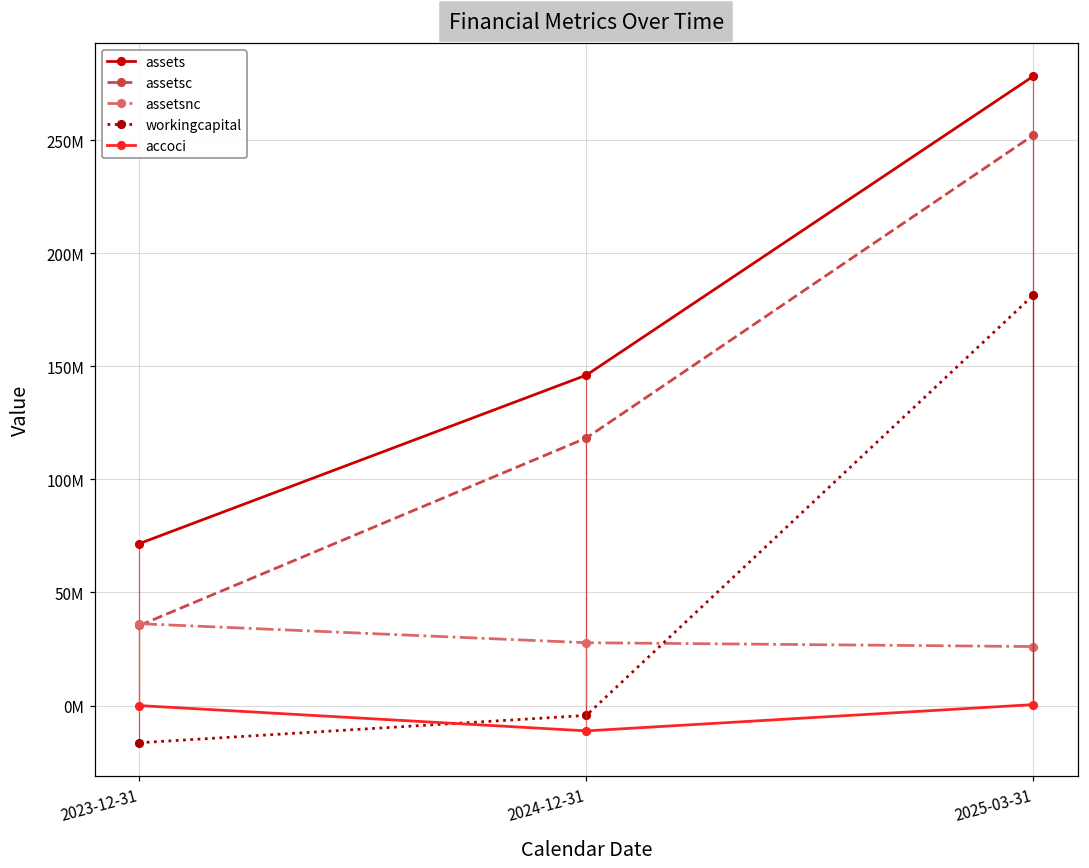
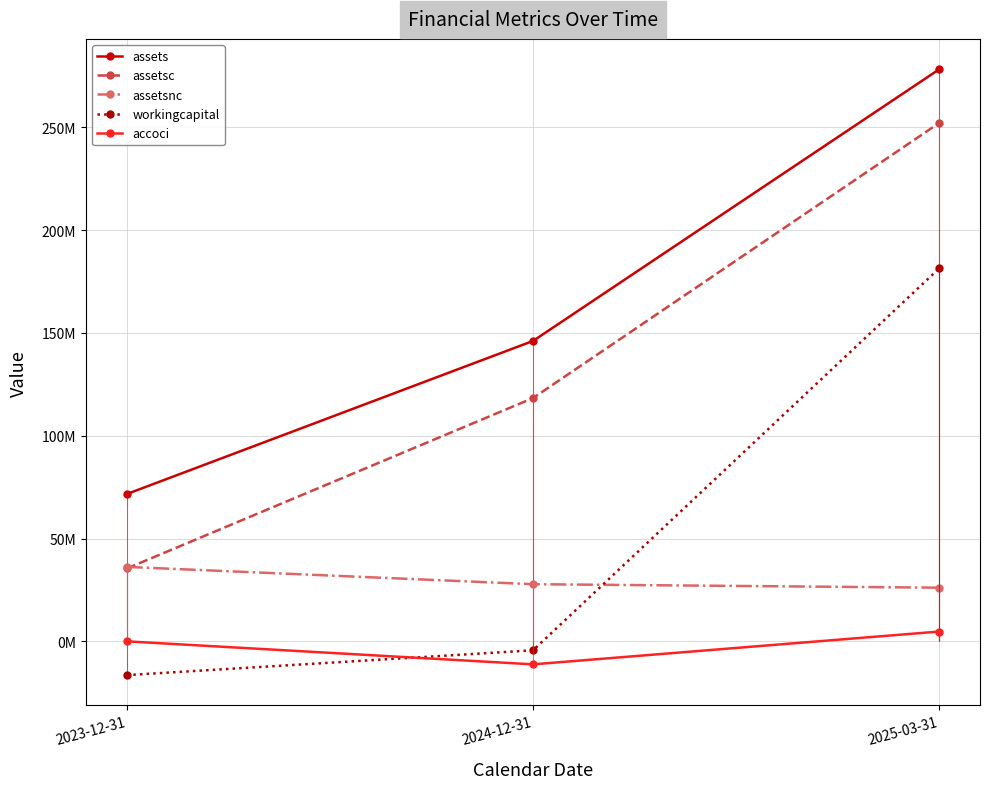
  {
    "accoci": {
      "2023-12-31": 0,
      "2024-12-31": -11000000,
-     "2025-03-31": 0
+     "2025-03-31": 5000000
    }
  }
